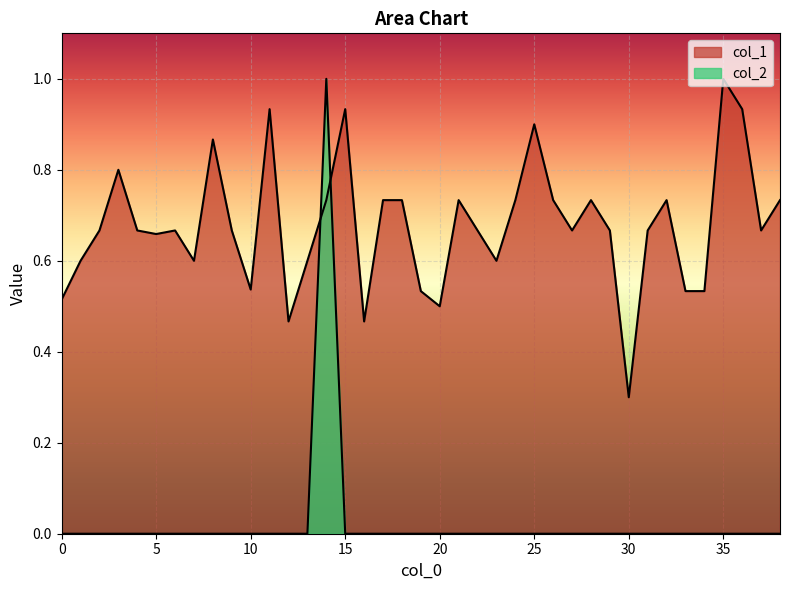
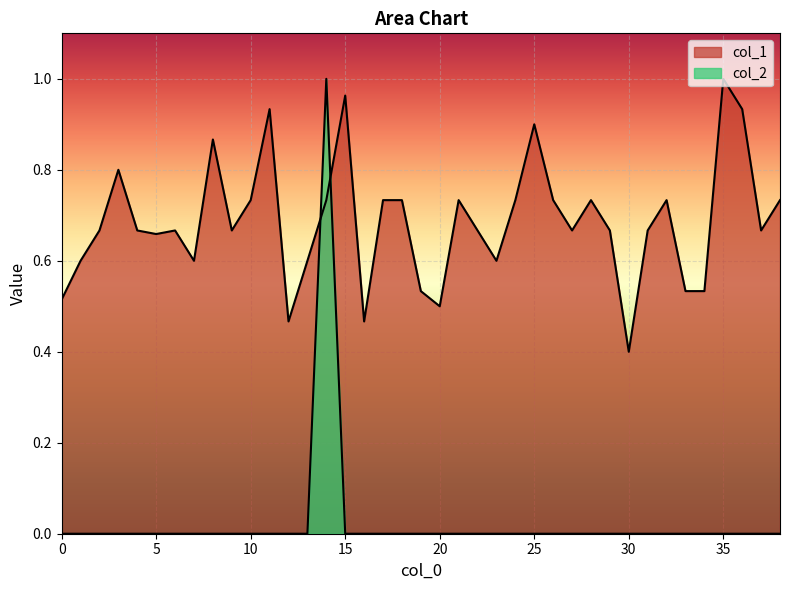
  {
    "col_1": {
      "0": 0.51,
      "5": 0.66,
-     "10": 0.54,
-     "15": 0.93,
+     "10": 0.73,
+     "15": 0.96,
      "20": 0.50,
      "25": 0.90,
-     "30": 0.3
+     "30": 0.4
    },
    "col_2": {
      "0": 0.00,
      "5": 0.00,
      "10": 0.00,
      "15": 0.00,
      "20": 0.00,
      "25": 0.00,
      "30": 0.00,
      "35": 0.00
    }
  }
